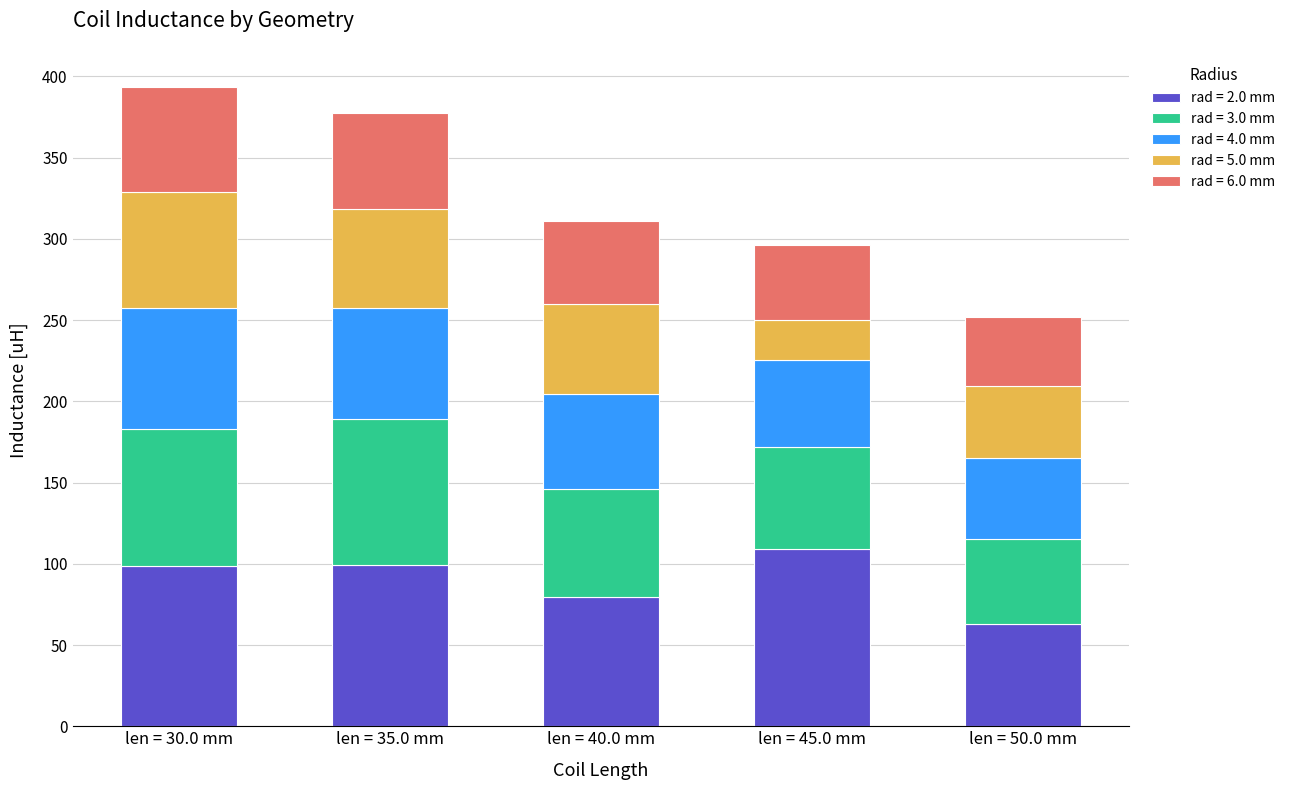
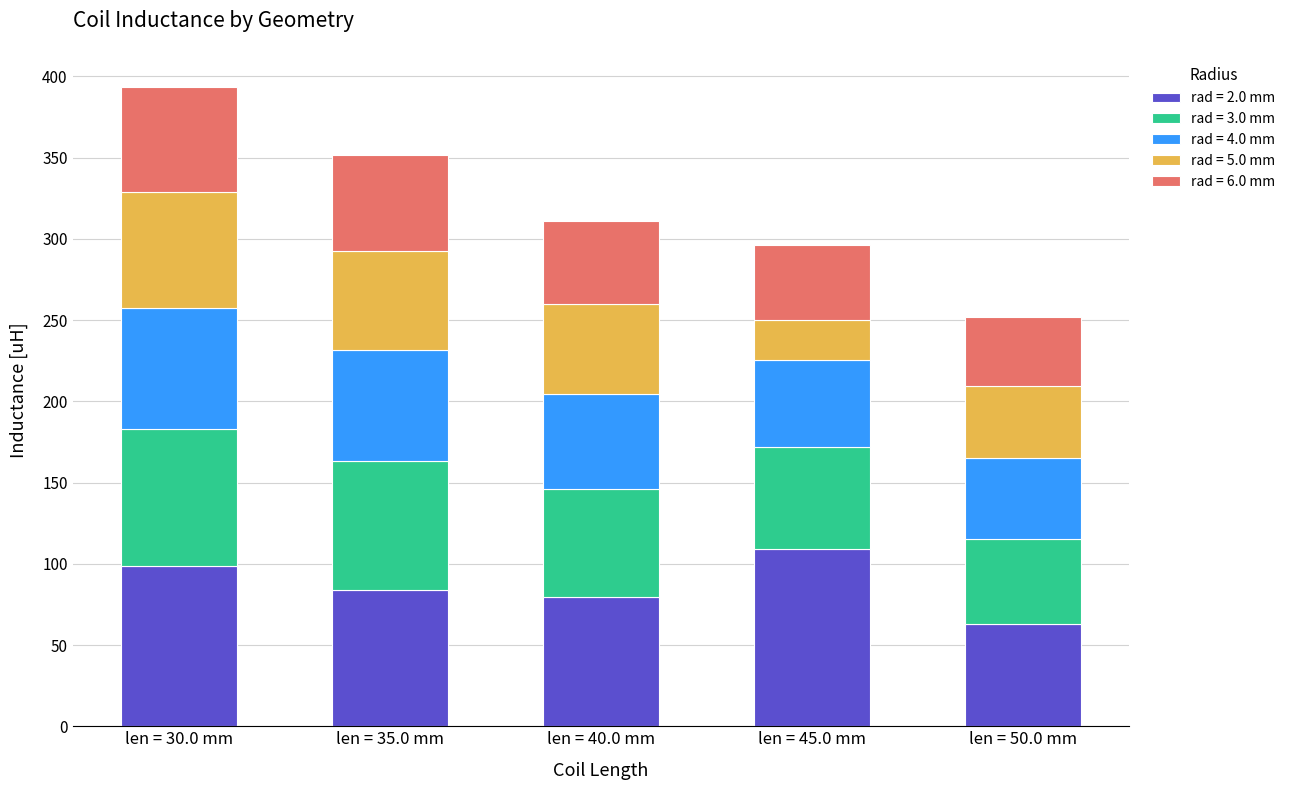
  {
    "rad = 2.0 mm": {
      "len = 30.0 mm": 98,
-     "len = 35.0 mm": 99,
+     "len = 35.0 mm": 84,
      "len = 40.0 mm": 79,
      "len = 45.0 mm": 109,
      "len = 50.0 mm": 63
    },
    "rad = 3.0 mm": {
      "len = 30.0 mm": 84,
-     "len = 35.0 mm": 90,
+     "len = 35.0 mm": 80,
      "len = 40.0 mm": 67,
      "len = 45.0 mm": 63,
      "len = 50.0 mm": 52
    },
    "rad = 4.0 mm": {
      "len = 30.0 mm": 74,
      "len = 35.0 mm": 68,
      "len = 40.0 mm": 58,
      "len = 45.0 mm": 54,
      "len = 50.0 mm": 50
    },
    "rad = 5.0 mm": {
      "len = 30.0 mm": 71,
      "len = 35.0 mm": 61,
      "len = 40.0 mm": 56,
      "len = 45.0 mm": 25,
      "len = 50.0 mm": 44
    },
    "rad = 6.0 mm": {
      "len = 30.0 mm": 65,
      "len = 35.0 mm": 59,
      "len = 40.0 mm": 51,
      "len = 45.0 mm": 46,
      "len = 50.0 mm": 43
    }
  }
